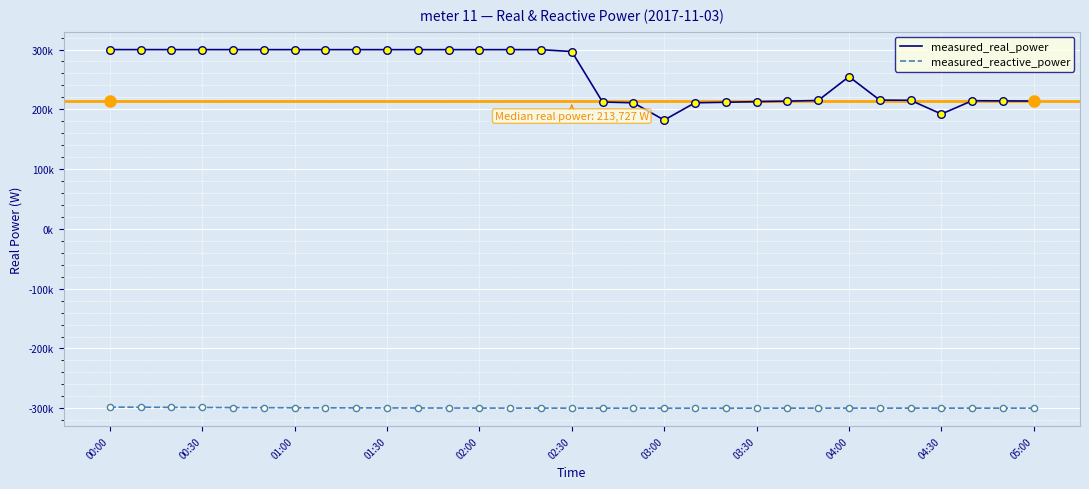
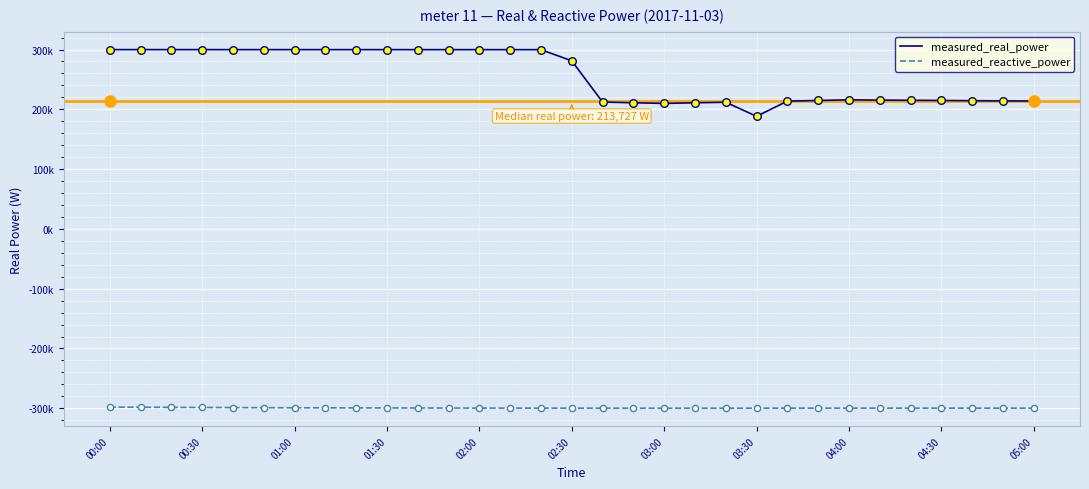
  {
    "measured_real_power": {
      "00:00": 300000,
      "00:30": 300000,
      "01:00": 300000,
      "01:30": 300000,
      "02:00": 300000,
-     "02:30": 300000,
-     "03:00": 180000,
-     "03:30": 210000,
-     "04:00": 250000,
-     "04:30": 190000
+     "02:30": 280000,
+     "03:00": 210000,
+     "03:30": 190000,
+     "04:00": 220000,
+     "04:30": 210000
    },
    "measured_reactive_power": {
      "00:00": -300000,
      "00:30": -300000,
      "01:00": -300000,
      "01:30": -300000,
      "02:00": -300000,
      "02:30": -300000,
      "03:00": -300000,
      "03:30": -300000,
      "04:00": -300000,
      "04:30": -300000,
      "05:00": -300000
    }
  }
